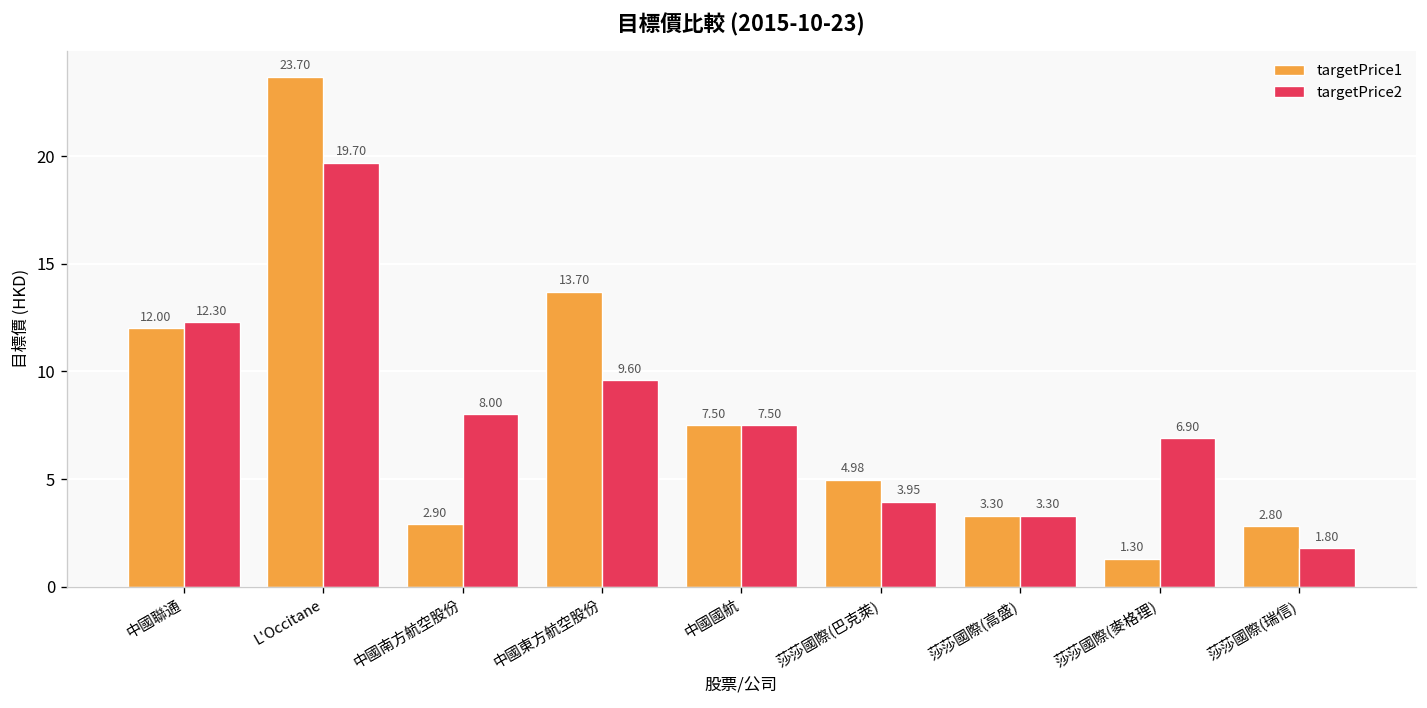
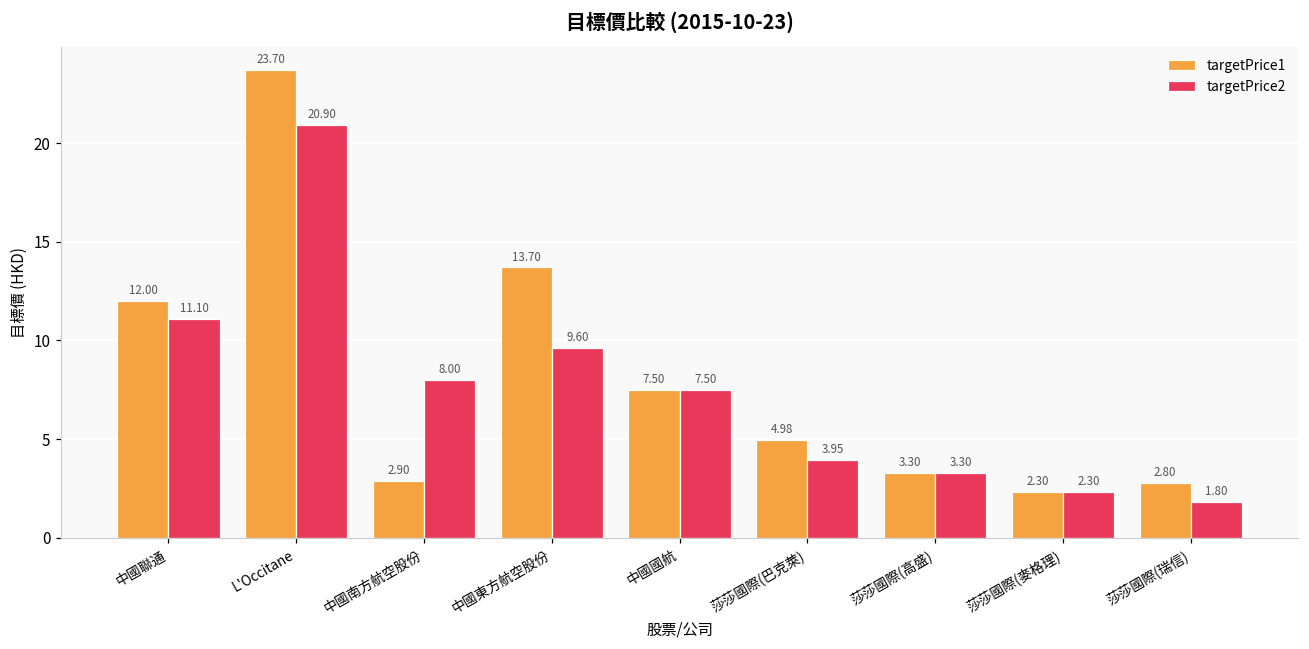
  {
    "targetPrice1": {
      "中國聯通": 12.00,
      "L'Occitane": 23.70,
      "中國南方航空股份": 2.90,
      "中國東方航空股份": 13.70,
      "中國國航": 7.50,
      "莎莎國際(巴克萊)": 4.98,
      "莎莎國際(高盛)": 3.30,
-     "莎莎國際(麥格理)": 1.30,
+     "莎莎國際(麥格理)": 2.30,
      "莎莎國際(瑞信)": 2.80
    },
    "targetPrice2": {
-     "中國聯通": 12.30,
-     "L'Occitane": 19.70,
+     "中國聯通": 11.10,
+     "L'Occitane": 20.90,
      "中國南方航空股份": 8.00,
      "中國東方航空股份": 9.60,
      "中國國航": 7.50,
      "莎莎國際(巴克萊)": 3.95,
      "莎莎國際(高盛)": 3.30,
-     "莎莎國際(麥格理)": 6.90,
+     "莎莎國際(麥格理)": 2.30,
      "莎莎國際(瑞信)": 1.80
    }
  }
